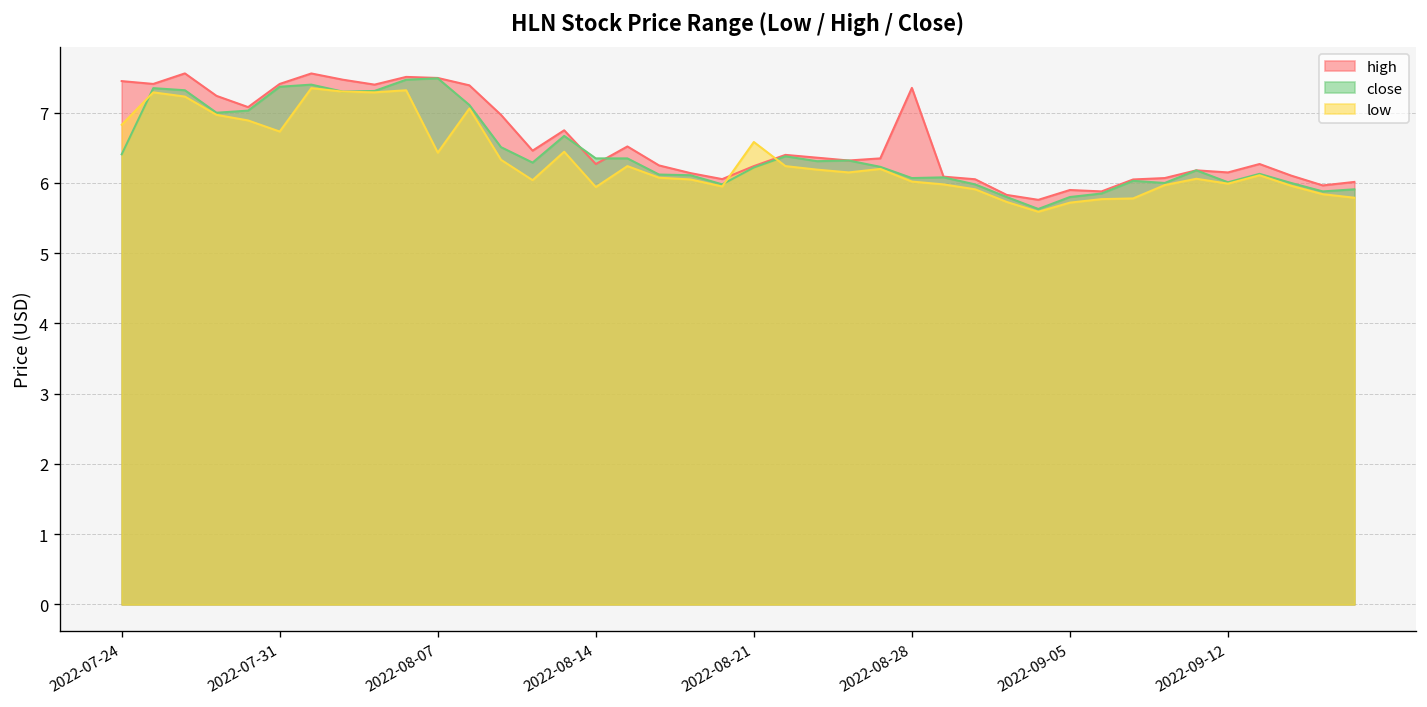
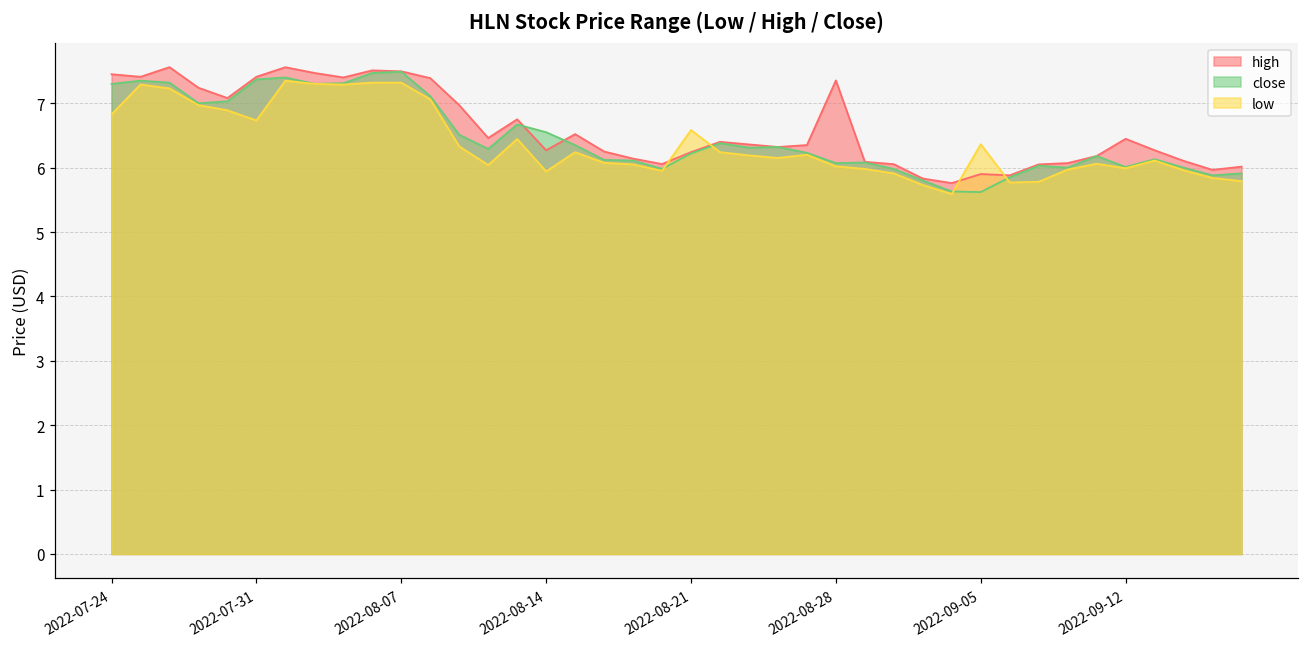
  {
    "high": {
      "2022-07-24": 7.4,
      "2022-08-14": 6.3,
      "2022-08-28": 7.4,
      "2022-09-05": 5.9,
-     "2022-09-12": 6.2
+     "2022-09-12": 6.4
    },
    "close": {
-     "2022-07-24": 6.4,
-     "2022-08-14": 6.3,
+     "2022-07-24": 7.3,
+     "2022-08-14": 6.6,
      "2022-08-28": 6.1,
-     "2022-09-05": 5.8
+     "2022-09-05": 5.6
    },
    "low": {
      "2022-07-24": 6.8,
      "2022-07-31": 6.7,
-     "2022-08-07": 6.4,
+     "2022-08-07": 7.3,
      "2022-08-14": 5.9,
      "2022-08-21": 6.6,
      "2022-08-28": 6.0,
-     "2022-09-05": 5.7
+     "2022-09-05": 6.4
    }
  }
